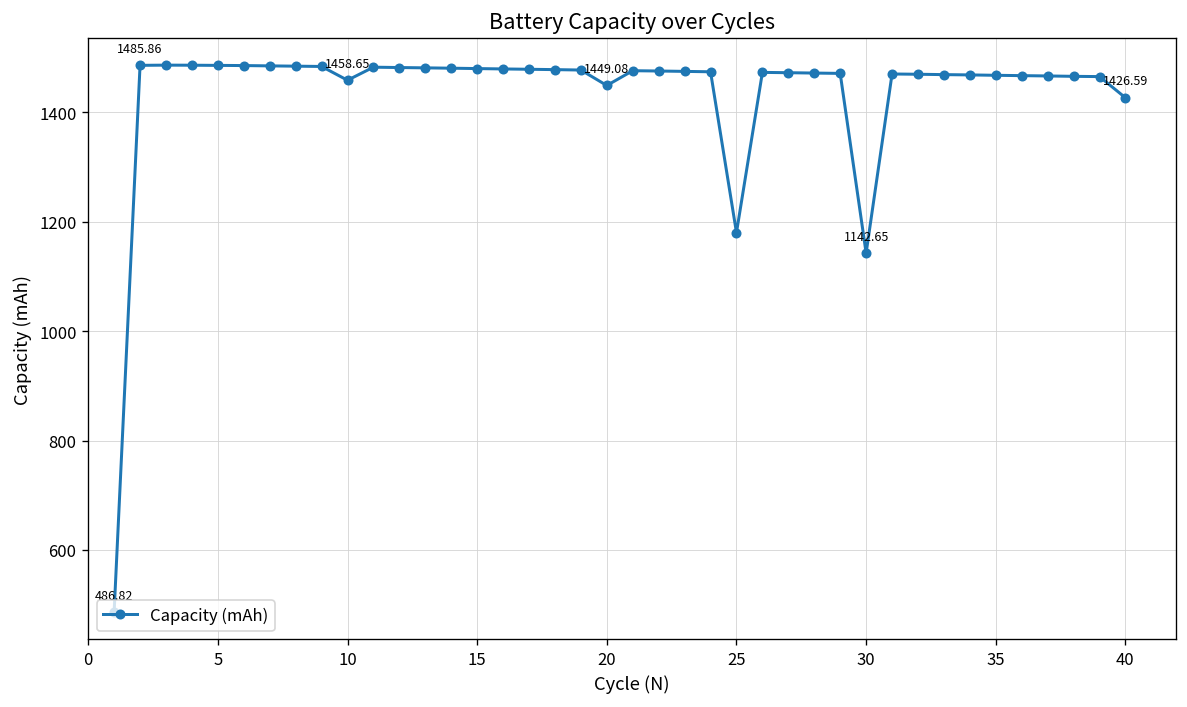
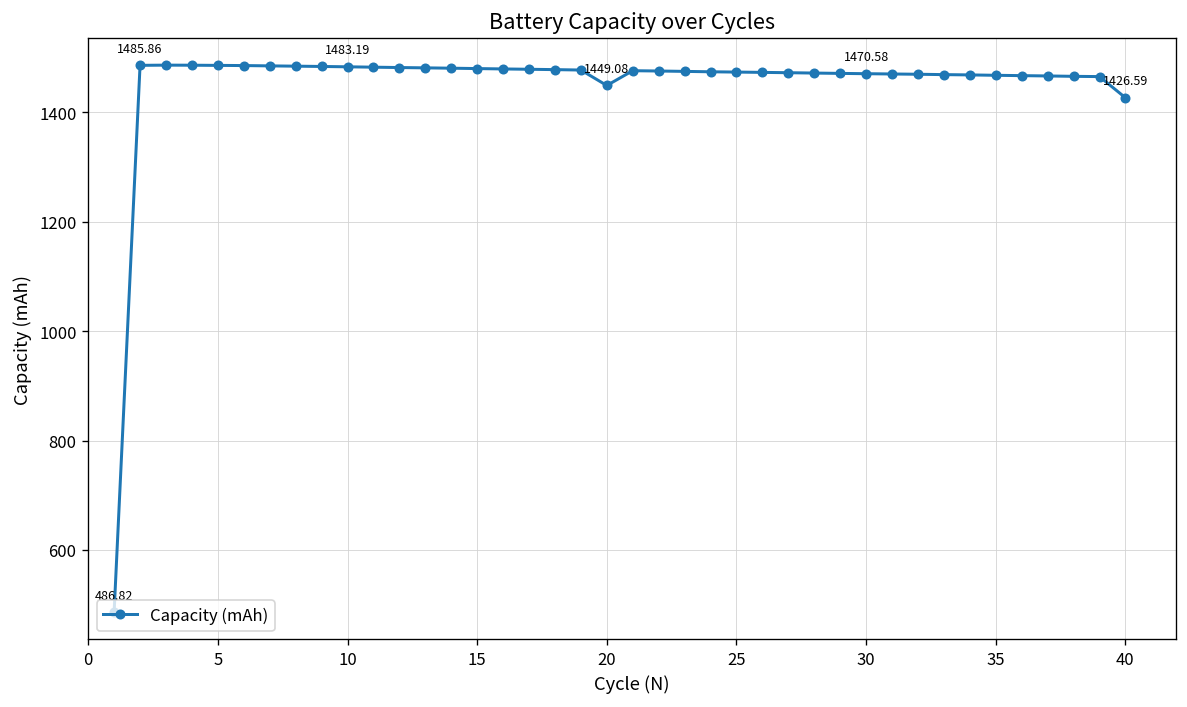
  {
-   "10": 1458.65,
+   "10": 1483.19,
    "20": 1449.08,
-   "25": 1180,
-   "30": 1142.65,
+   "25": 1470,
+   "30": 1470.58,
    "40": 1426.59
  }
